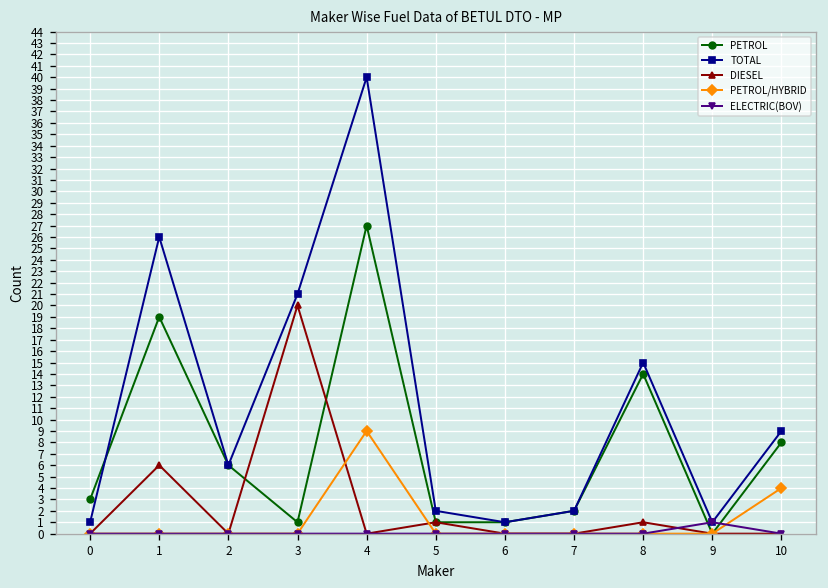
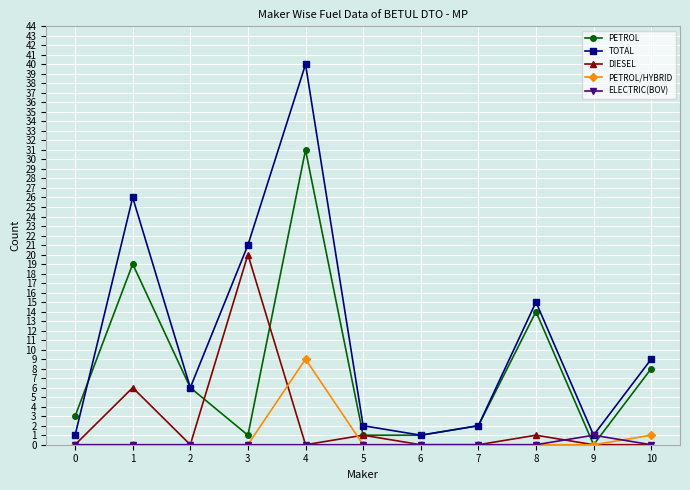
  {
    "PETROL": {
      "0": 3,
      "1": 19,
      "3": 1,
-     "4": 27,
+     "4": 31,
      "8": 14,
      "10": 8
    },
    "TOTAL": {
      "0": 1,
      "1": 26,
      "3": 21,
      "4": 40,
      "5": 2,
      "8": 15,
      "10": 9
    },
    "DIESEL": {
      "1": 6,
      "3": 20,
      "8": 1
    },
    "PETROL/HYBRID": {
      "4": 9,
-     "10": 4
+     "10": 1
    }
  }
